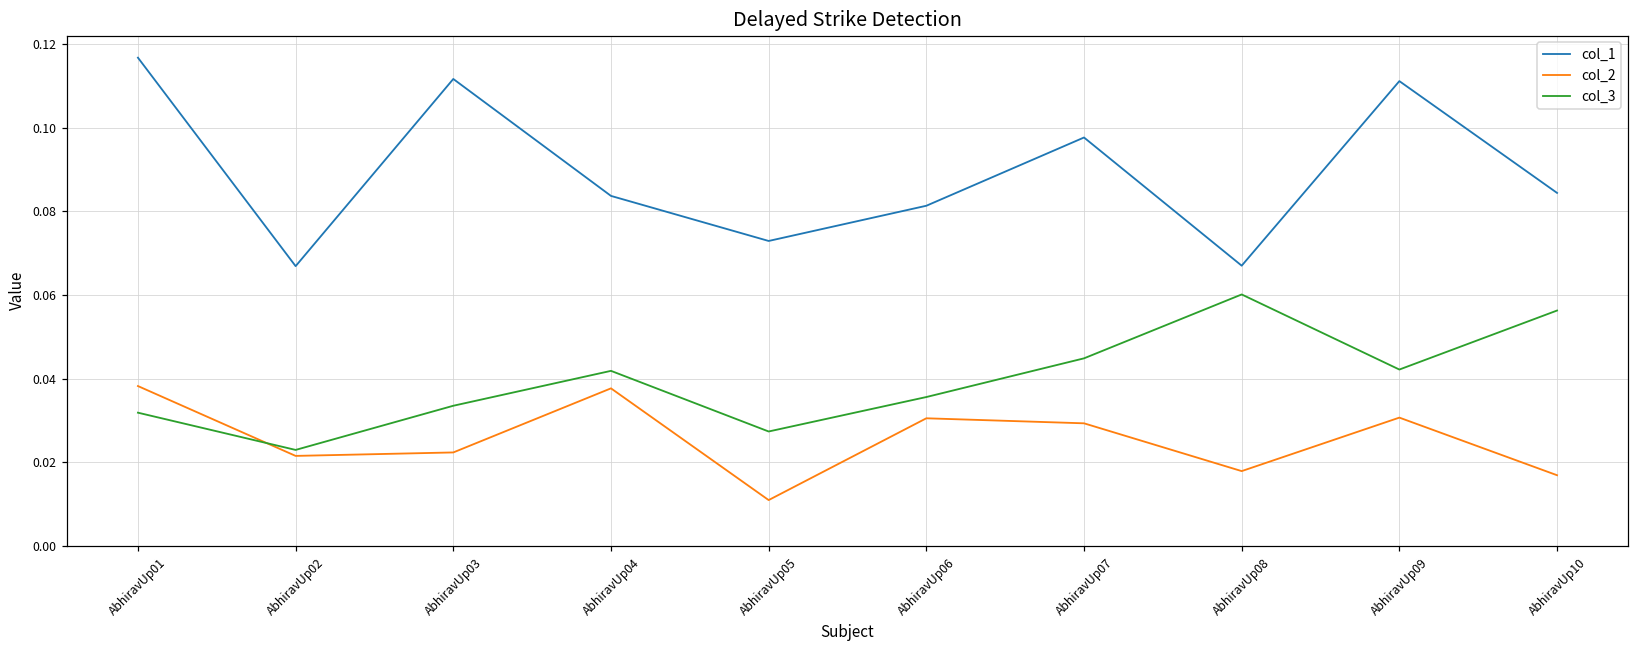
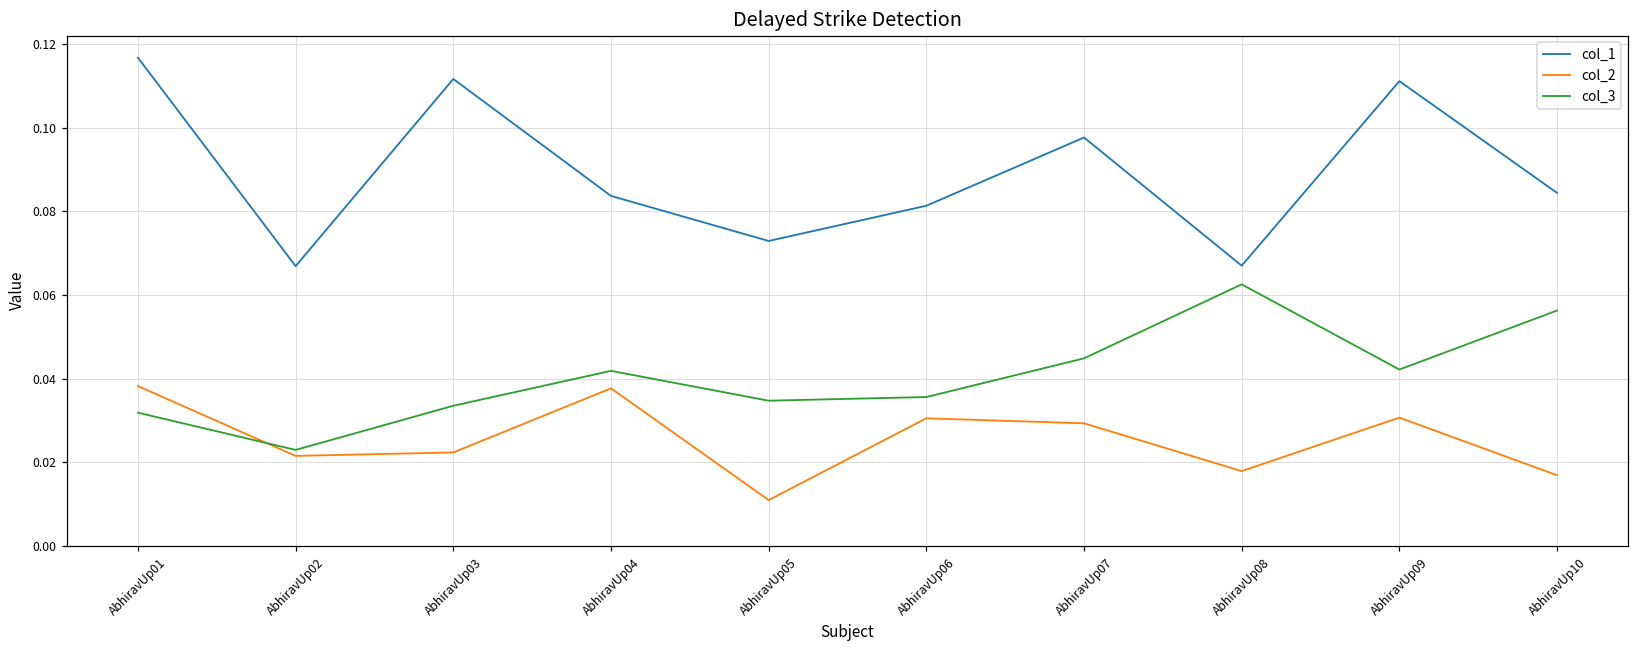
  {
    "col_1": {
      "AbhiravUp01": 0.117,
      "AbhiravUp02": 0.067,
      "AbhiravUp03": 0.112,
      "AbhiravUp04": 0.084,
      "AbhiravUp05": 0.073,
      "AbhiravUp06": 0.081,
      "AbhiravUp07": 0.098,
      "AbhiravUp08": 0.067,
      "AbhiravUp09": 0.111,
      "AbhiravUp10": 0.084
    },
    "col_2": {
      "AbhiravUp01": 0.038,
      "AbhiravUp02": 0.021,
      "AbhiravUp03": 0.022,
      "AbhiravUp04": 0.038,
      "AbhiravUp05": 0.011,
      "AbhiravUp06": 0.030,
      "AbhiravUp07": 0.029,
      "AbhiravUp08": 0.018,
      "AbhiravUp09": 0.031,
      "AbhiravUp10": 0.017
    },
    "col_3": {
      "AbhiravUp01": 0.032,
      "AbhiravUp02": 0.023,
      "AbhiravUp03": 0.033,
      "AbhiravUp04": 0.042,
-     "AbhiravUp05": 0.027,
+     "AbhiravUp05": 0.035,
      "AbhiravUp06": 0.036,
      "AbhiravUp07": 0.045,
-     "AbhiravUp08": 0.060,
+     "AbhiravUp08": 0.063,
      "AbhiravUp09": 0.042,
      "AbhiravUp10": 0.056
    }
  }
